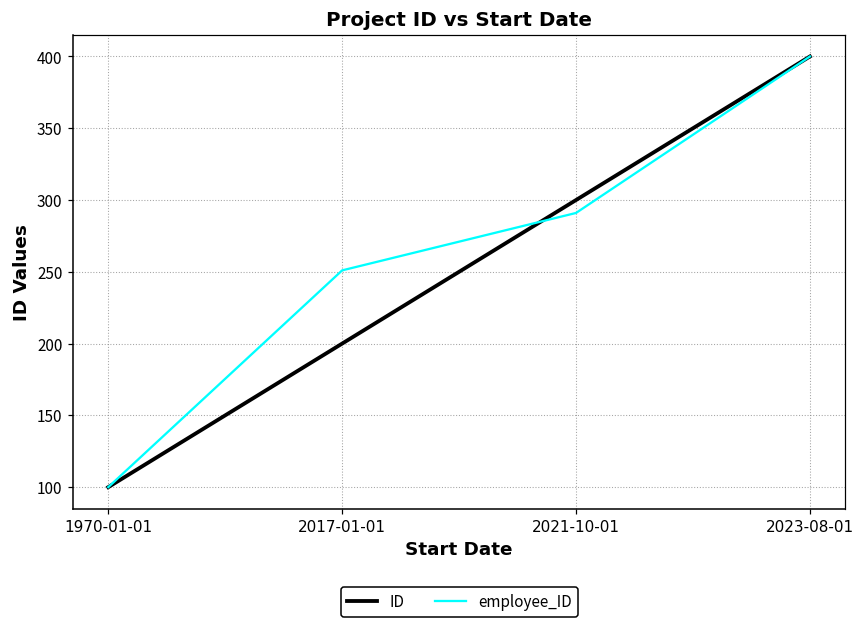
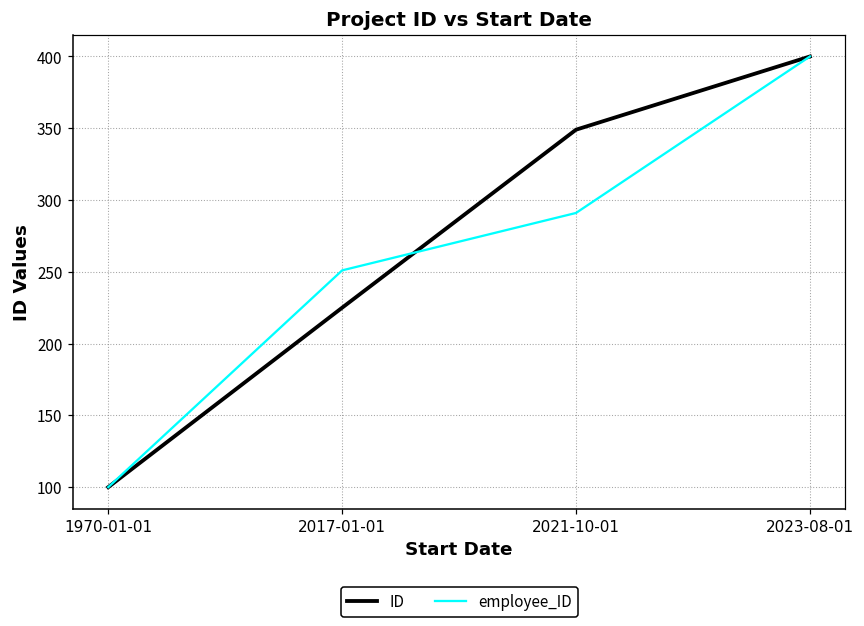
  {
    "ID": {
-     "2017-01-01": 200,
-     "2021-10-01": 300
+     "2017-01-01": 225,
+     "2021-10-01": 349
    },
    "employee_ID": {
      "2017-01-01": 251,
      "2021-10-01": 291
    }
  }
